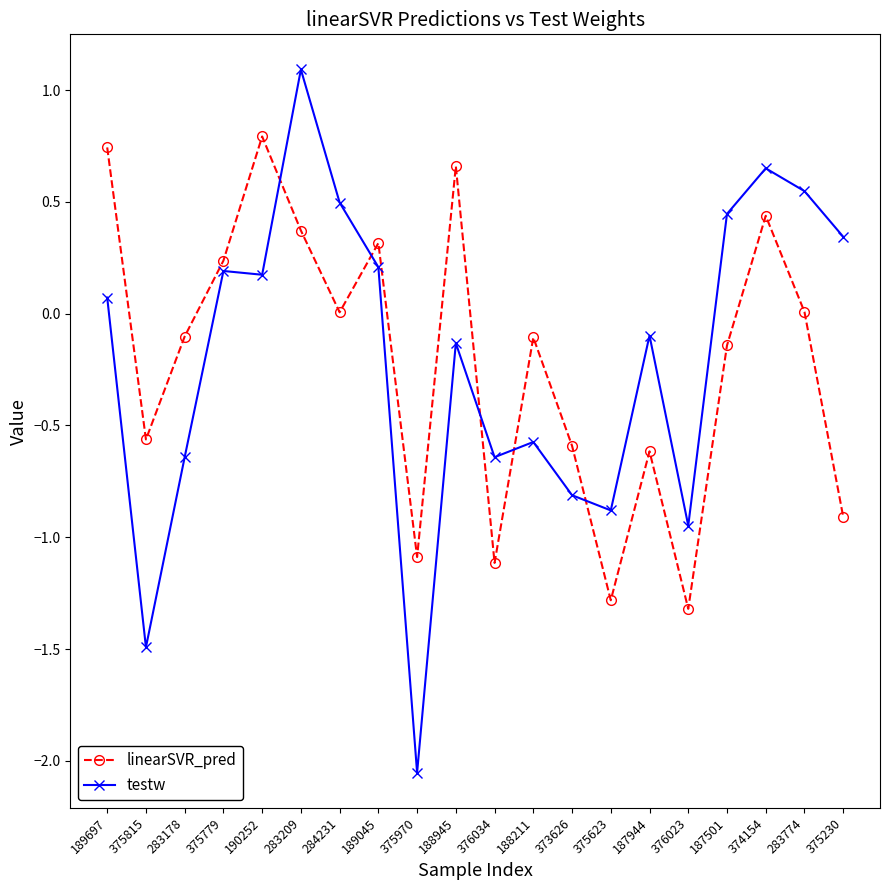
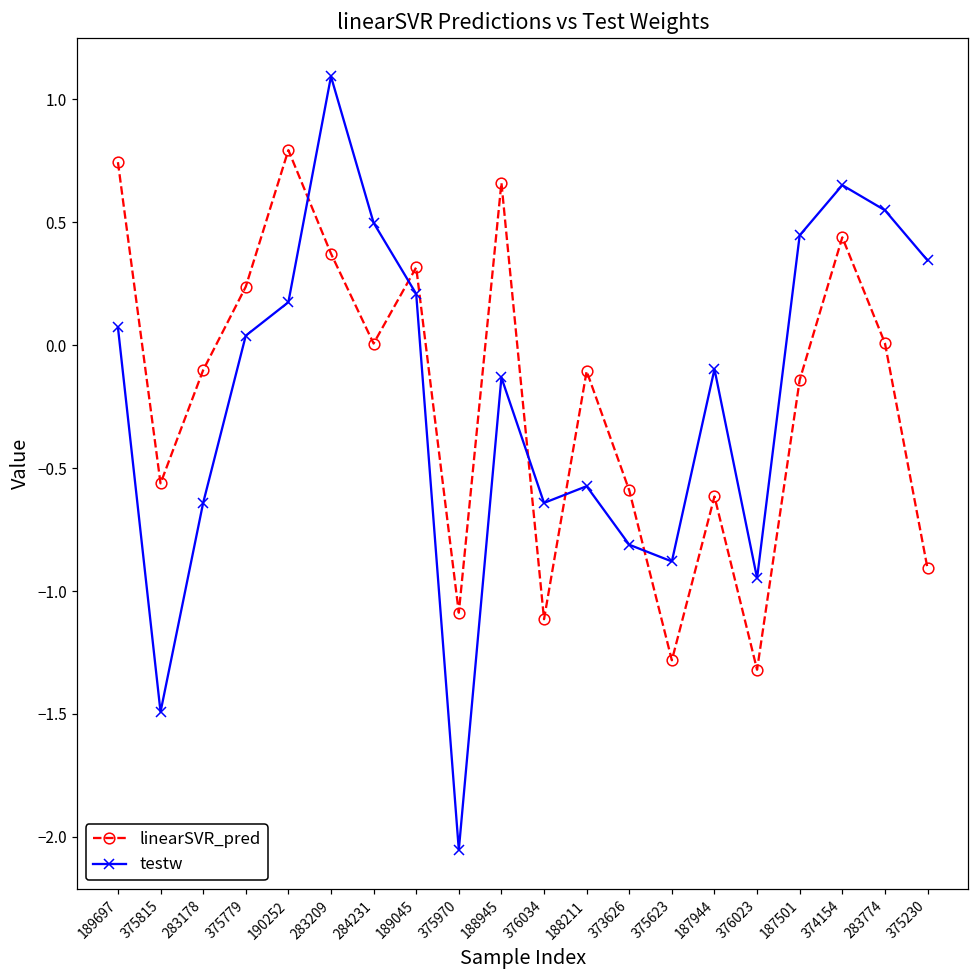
  {
    "linearSVR_pred": {
      "189697": 0.74,
      "375815": -0.56,
      "283178": -0.10,
      "375779": 0.24,
      "190252": 0.79,
      "283209": 0.37,
      "284231": 0.01,
      "189045": 0.32,
      "375970": -1.09,
      "188945": 0.66,
      "376034": -1.11,
      "188211": -0.11,
      "373626": -0.59,
      "375623": -1.28,
      "187944": -0.62,
      "376023": -1.32,
      "187501": -0.14,
      "374154": 0.44,
      "283774": 0.01,
      "375230": -0.91
    },
    "testw": {
      "189697": 0.07,
      "375815": -1.49,
      "283178": -0.64,
-     "375779": 0.19,
+     "375779": 0.04,
      "190252": 0.17,
      "283209": 1.09,
      "284231": 0.50,
      "189045": 0.21,
      "375970": -2.05,
      "188945": -0.13,
      "376034": -0.64,
      "188211": -0.57,
      "373626": -0.81,
      "375623": -0.88,
      "187944": -0.10,
      "376023": -0.95,
      "187501": 0.45,
      "374154": 0.65,
      "283774": 0.55,
      "375230": 0.34
    }
  }
